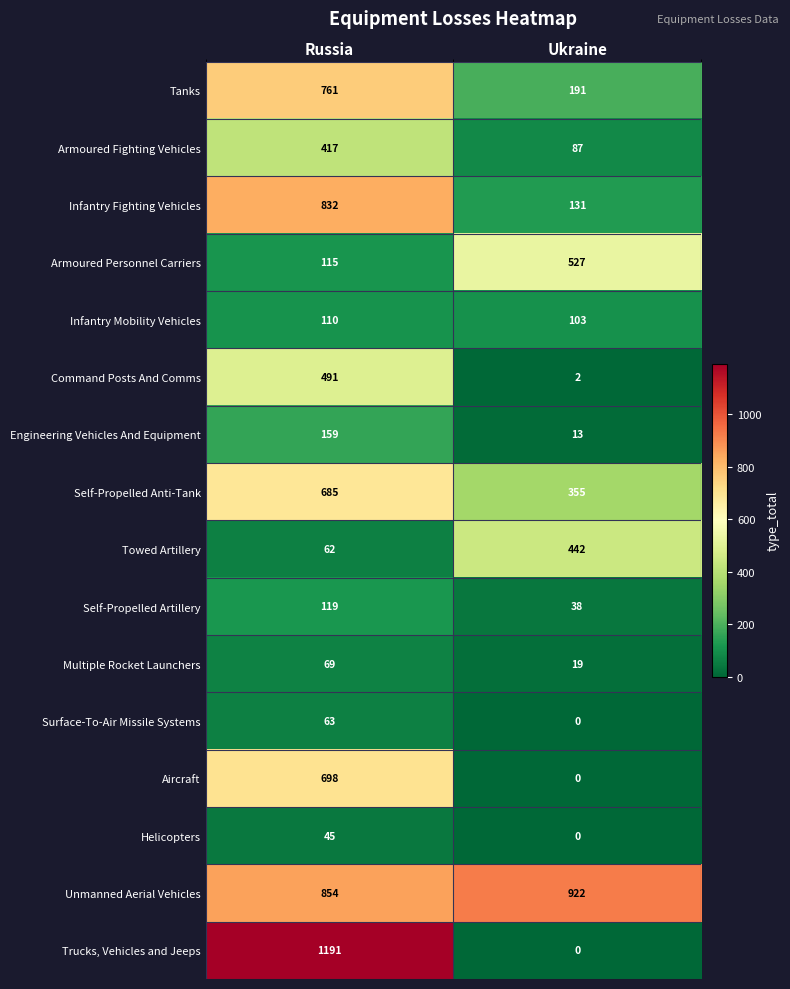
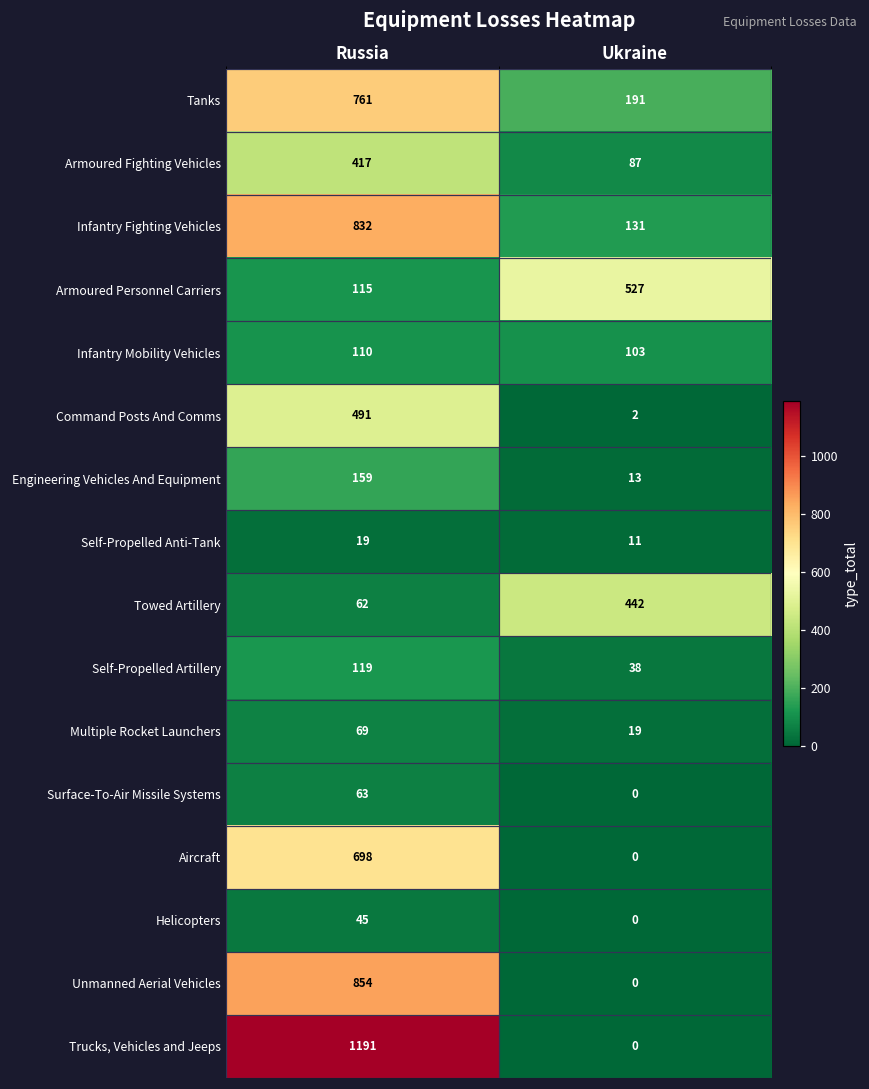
  {
    "Tanks": {
      "Russia": 761,
      "Ukraine": 191
    },
    "Armoured Fighting Vehicles": {
      "Russia": 417,
      "Ukraine": 87
    },
    "Infantry Fighting Vehicles": {
      "Russia": 832,
      "Ukraine": 131
    },
    "Armoured Personnel Carriers": {
      "Russia": 115,
      "Ukraine": 527
    },
    "Infantry Mobility Vehicles": {
      "Russia": 110,
      "Ukraine": 103
    },
    "Command Posts And Comms": {
      "Russia": 491,
      "Ukraine": 2
    },
    "Engineering Vehicles And Equipment": {
      "Russia": 159,
      "Ukraine": 13
    },
    "Self-Propelled Anti-Tank": {
-     "Russia": 685,
-     "Ukraine": 355
+     "Russia": 19,
+     "Ukraine": 11
    },
    "Towed Artillery": {
      "Russia": 62,
      "Ukraine": 442
    },
    "Self-Propelled Artillery": {
      "Russia": 119,
      "Ukraine": 38
    },
    "Multiple Rocket Launchers": {
      "Russia": 69,
      "Ukraine": 19
    },
    "Surface-To-Air Missile Systems": {
      "Russia": 63,
      "Ukraine": 0
    },
    "Aircraft": {
      "Russia": 698,
      "Ukraine": 0
    },
    "Helicopters": {
      "Russia": 45,
      "Ukraine": 0
    },
    "Unmanned Aerial Vehicles": {
      "Russia": 854,
-     "Ukraine": 922
+     "Ukraine": 0
    },
    "Trucks, Vehicles and Jeeps": {
      "Russia": 1191,
      "Ukraine": 0
    }
  }
